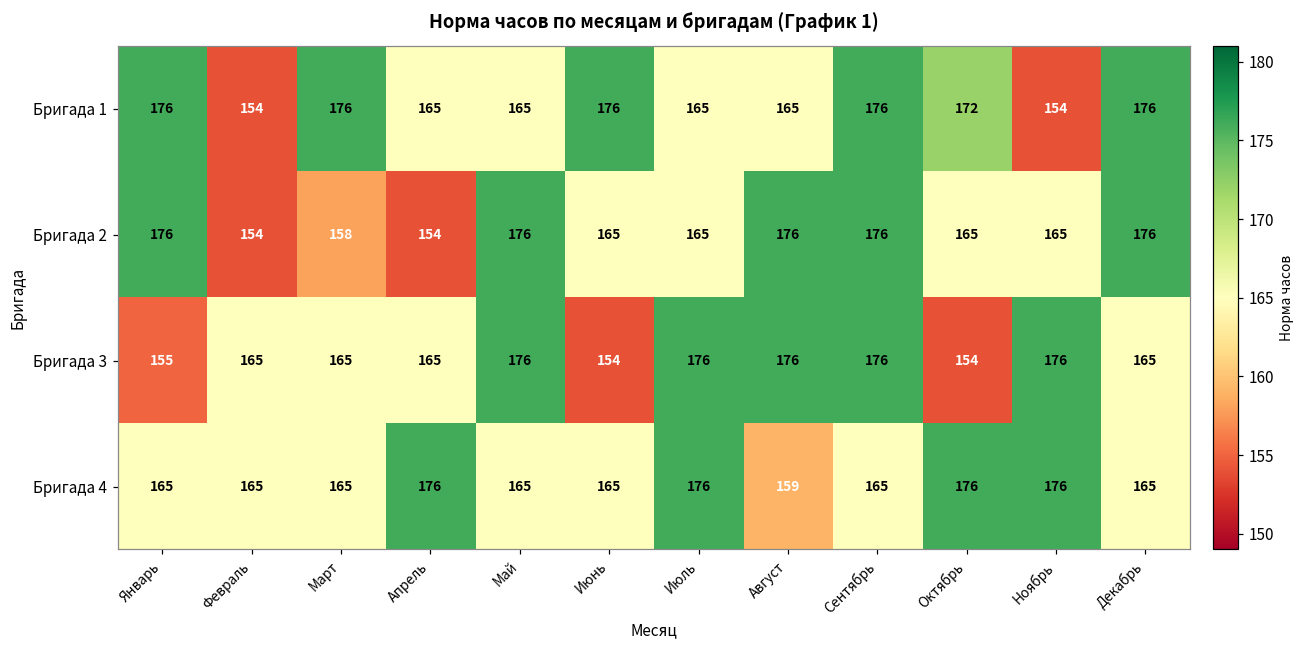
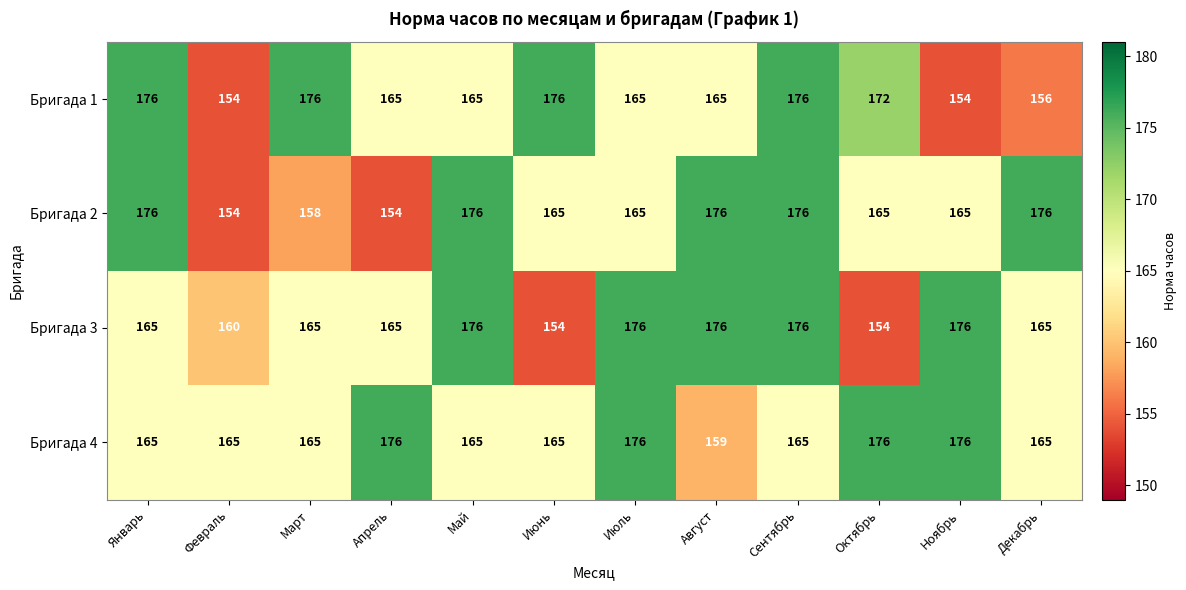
  {
    "Бригада 1": {
      "Январь": 176,
      "Февраль": 154,
      "Март": 176,
      "Апрель": 165,
      "Май": 165,
      "Июнь": 176,
      "Июль": 165,
      "Август": 165,
      "Сентябрь": 176,
      "Октябрь": 172,
      "Ноябрь": 154,
-     "Декабрь": 176
+     "Декабрь": 156
    },
    "Бригада 2": {
      "Январь": 176,
      "Февраль": 154,
      "Март": 158,
      "Апрель": 154,
      "Май": 176,
      "Июнь": 165,
      "Июль": 165,
      "Август": 176,
      "Сентябрь": 176,
      "Октябрь": 165,
      "Ноябрь": 165,
      "Декабрь": 176
    },
    "Бригада 3": {
-     "Январь": 155,
-     "Февраль": 165,
+     "Январь": 165,
+     "Февраль": 160,
      "Март": 165,
      "Апрель": 165,
      "Май": 176,
      "Июнь": 154,
      "Июль": 176,
      "Август": 176,
      "Сентябрь": 176,
      "Октябрь": 154,
      "Ноябрь": 176,
      "Декабрь": 165
    },
    "Бригада 4": {
      "Январь": 165,
      "Февраль": 165,
      "Март": 165,
      "Апрель": 176,
      "Май": 165,
      "Июнь": 165,
      "Июль": 176,
      "Август": 159,
      "Сентябрь": 165,
      "Октябрь": 176,
      "Ноябрь": 176,
      "Декабрь": 165
    }
  }
